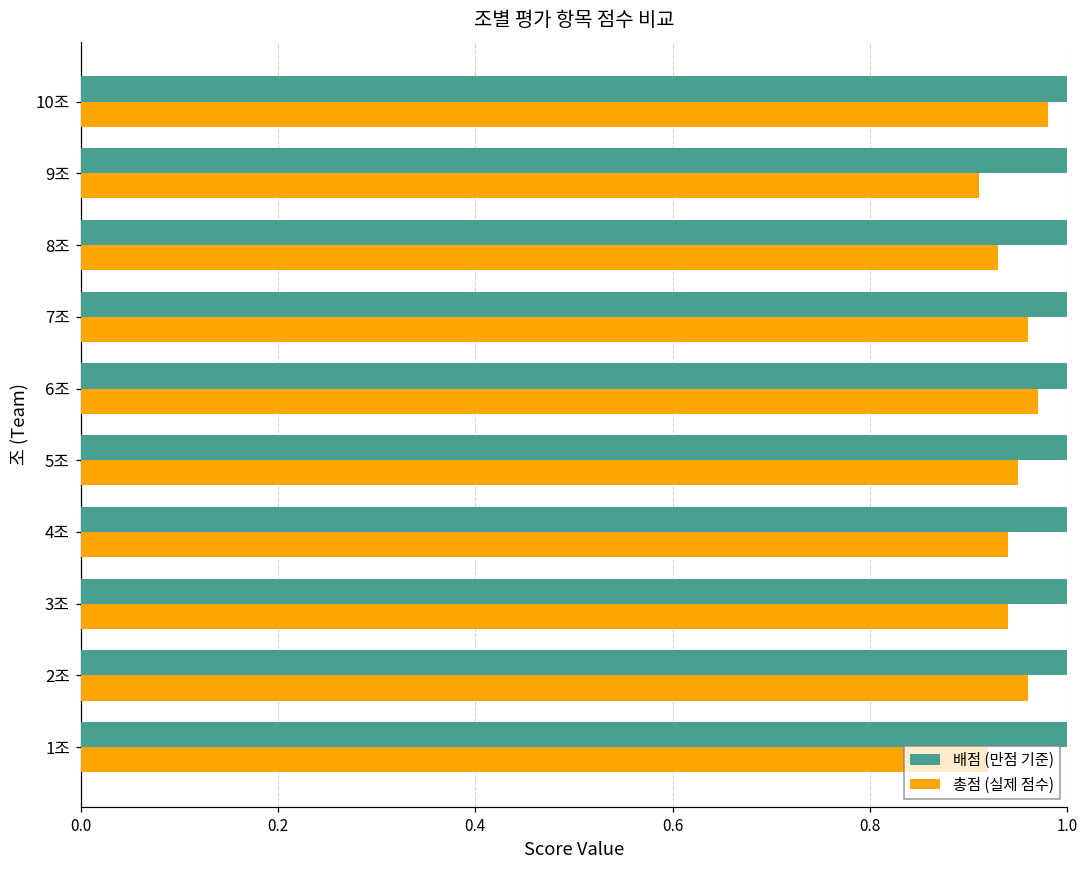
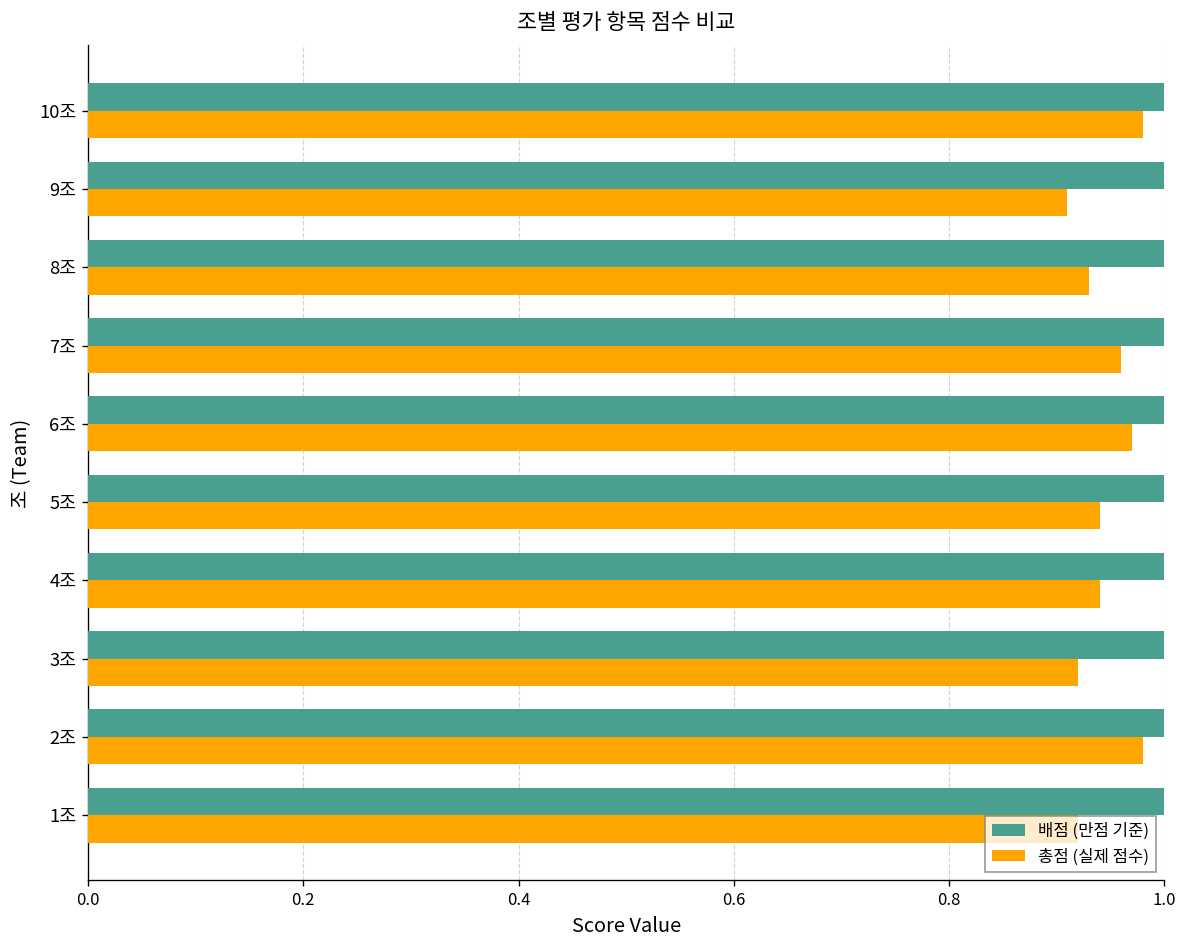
  {
    "배점 (만점 기준)": {
      "10조": 1.00,
      "9조": 1.00,
      "8조": 1.00,
      "7조": 1.00,
      "6조": 1.00,
      "5조": 1.00,
      "4조": 1.00,
      "3조": 1.00,
      "2조": 1.00,
      "1조": 1.00
    },
    "총점 (실제 점수)": {
      "10조": 0.98,
      "9조": 0.91,
      "8조": 0.93,
      "7조": 0.96,
      "6조": 0.97,
-     "5조": 0.95,
+     "5조": 0.94,
      "4조": 0.94,
-     "3조": 0.94,
-     "2조": 0.96
+     "3조": 0.92,
+     "2조": 0.98
    }
  }
